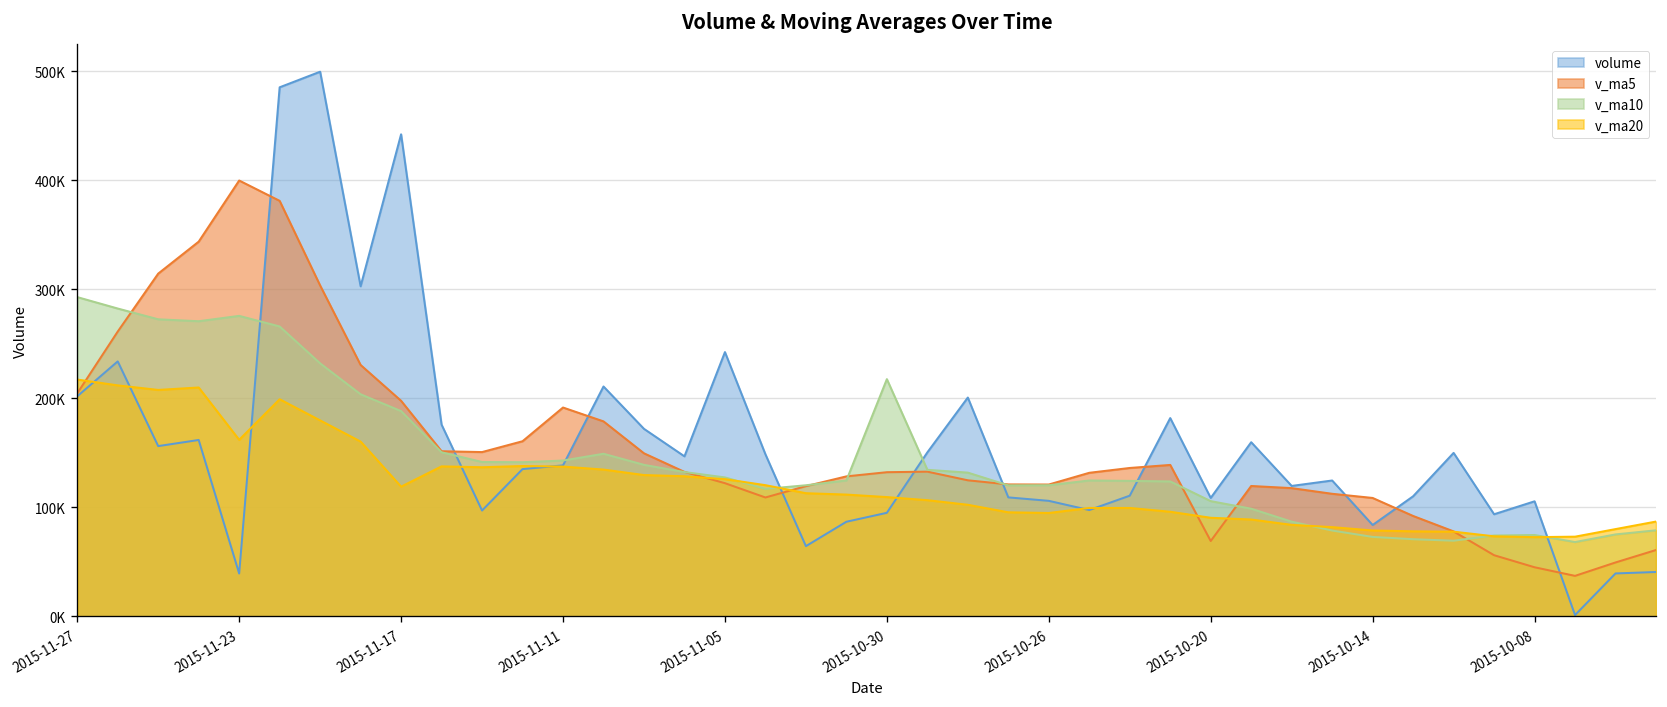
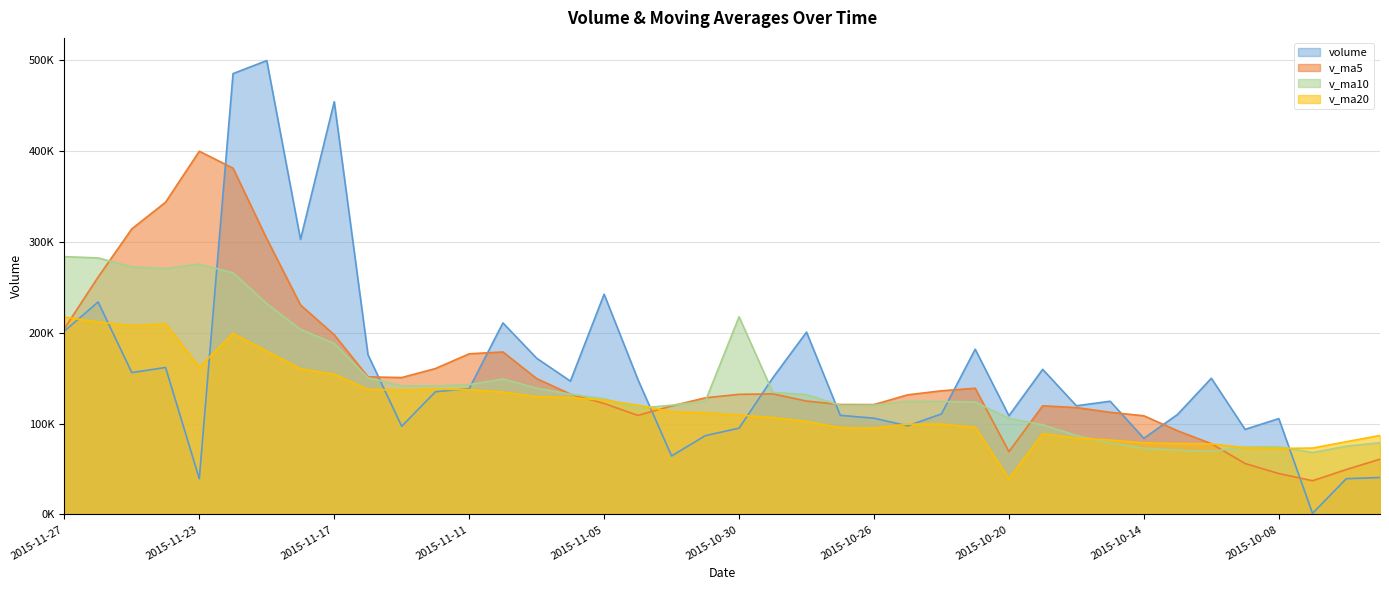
  {
    "volume": {
      "2015-11-23": 40000,
-     "2015-11-17": 440000,
+     "2015-11-17": 450000,
      "2015-11-05": 240000,
      "2015-10-30": 90000,
      "2015-10-26": 110000,
      "2015-10-20": 110000,
      "2015-10-14": 80000,
      "2015-10-08": 110000
    },
    "v_ma5": {
      "2015-11-23": 400000,
      "2015-11-17": 200000,
-     "2015-11-11": 190000,
+     "2015-11-11": 180000,
      "2015-11-05": 120000,
      "2015-10-30": 130000,
      "2015-10-20": 70000,
      "2015-10-14": 110000,
      "2015-10-08": 50000
    },
    "v_ma10": {
-     "2015-11-27": 290000,
+     "2015-11-27": 280000,
      "2015-11-23": 280000,
      "2015-11-17": 190000,
      "2015-11-11": 140000,
      "2015-10-30": 220000,
      "2015-10-20": 110000,
      "2015-10-14": 70000
    },
    "v_ma20": {
      "2015-11-27": 220000,
      "2015-11-23": 160000,
-     "2015-11-17": 120000,
+     "2015-11-17": 150000,
      "2015-10-30": 110000,
      "2015-10-26": 90000,
-     "2015-10-20": 90000,
+     "2015-10-20": 40000,
      "2015-10-14": 80000
    }
  }
